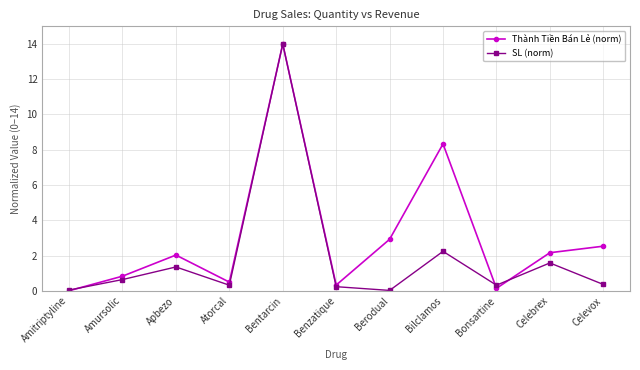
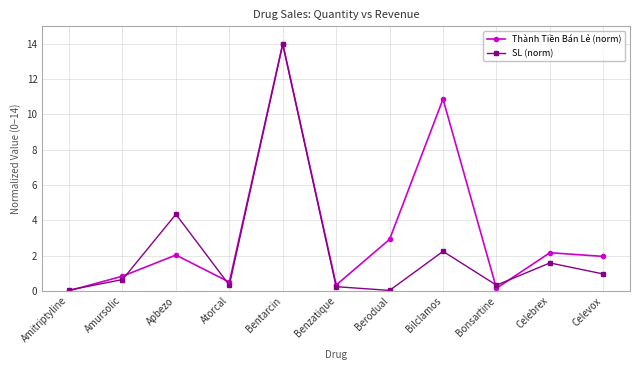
  {
    "Thành Tiền Bán Lẻ (norm)": {
      "Amursolic": 0.8,
      "Apbezo": 2.0,
      "Atorcal": 0.5,
      "Berodual": 2.9,
-     "Bilclamos": 8.3,
+     "Bilclamos": 10.9,
      "Bonsartine": 0.1,
      "Celebrex": 2.2,
-     "Celevox": 2.5
+     "Celevox": 1.9
    },
    "SL (norm)": {
      "Amursolic": 0.6,
-     "Apbezo": 1.4,
+     "Apbezo": 4.3,
      "Atorcal": 0.3,
      "Berodual": 0.0,
      "Bilclamos": 2.2,
      "Bonsartine": 0.3,
      "Celebrex": 1.6,
-     "Celevox": 0.4
+     "Celevox": 1.0
    }
  }
